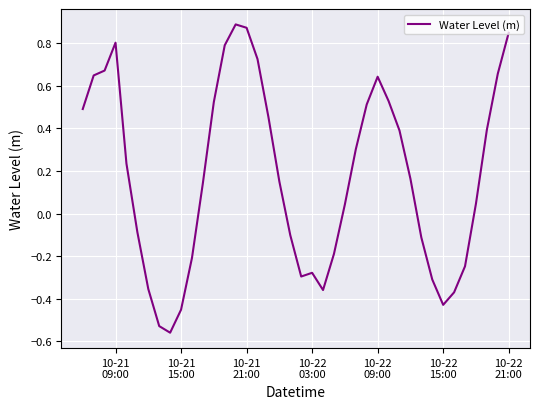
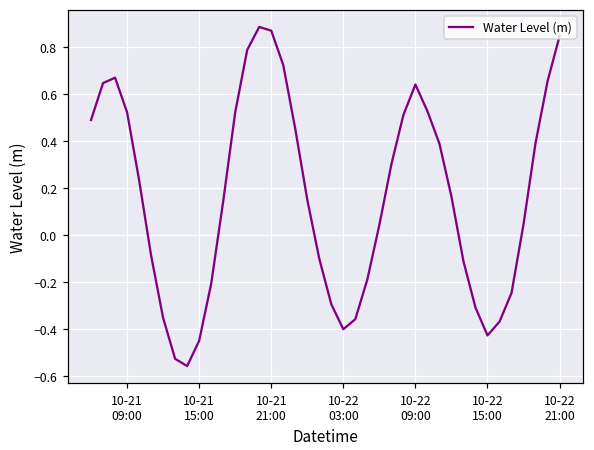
  {
-   "10-21 09:00": 0.80,
+   "10-21 09:00": 0.52,
    "10-21 15:00": -0.45,
    "10-21 21:00": 0.87,
-   "10-22 03:00": -0.28,
+   "10-22 03:00": -0.40,
    "10-22 09:00": 0.64,
    "10-22 15:00": -0.43
  }
